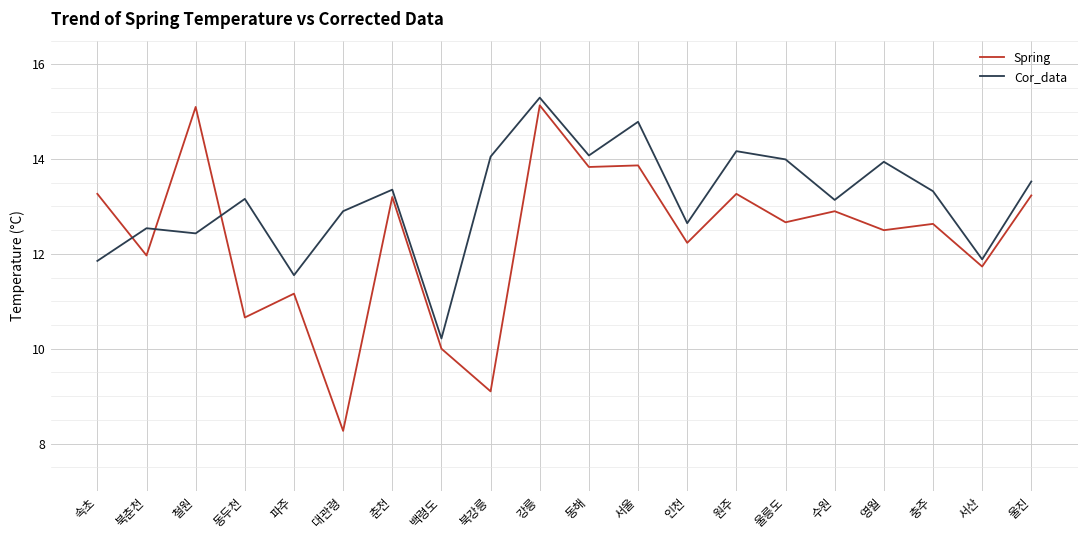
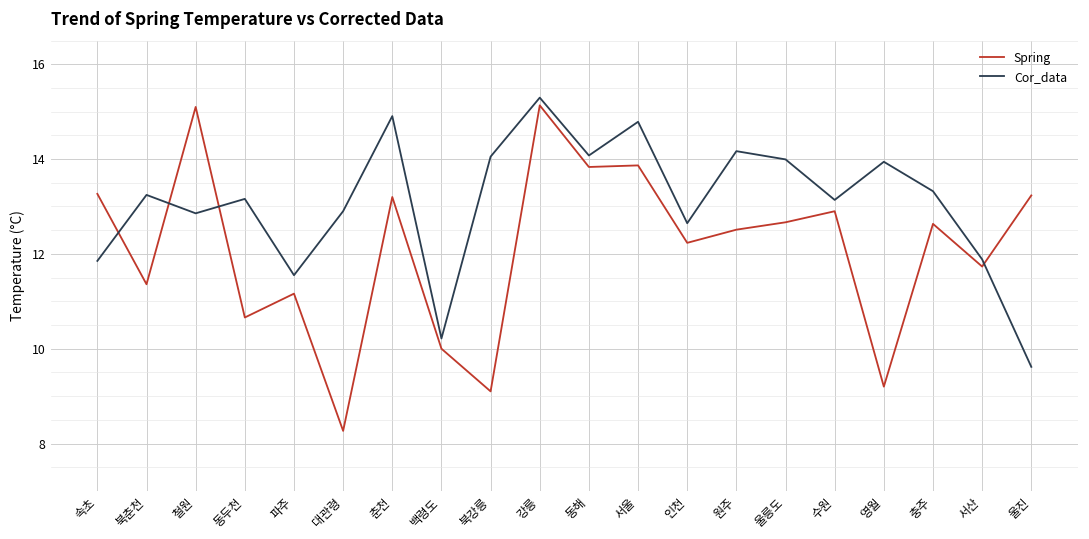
  {
    "Spring": {
      "속초": 13.3,
-     "북춘천": 12.0,
+     "북춘천": 11.4,
      "철원": 15.1,
      "동두천": 10.7,
      "파주": 11.2,
      "대관령": 8.3,
      "춘천": 13.2,
      "백령도": 10.0,
      "북강릉": 9.1,
      "강릉": 15.1,
      "동해": 13.8,
      "서울": 13.9,
      "인천": 12.2,
-     "원주": 13.3,
+     "원주": 12.5,
      "울릉도": 12.7,
      "수원": 12.9,
-     "영월": 12.5,
+     "영월": 9.2,
      "충주": 12.6,
      "서산": 11.7,
      "울진": 13.2
    },
    "Cor_data": {
      "속초": 11.9,
-     "북춘천": 12.5,
-     "철원": 12.4,
+     "북춘천": 13.2,
+     "철원": 12.9,
      "동두천": 13.2,
      "파주": 11.6,
      "대관령": 12.9,
-     "춘천": 13.4,
+     "춘천": 14.9,
      "백령도": 10.2,
      "북강릉": 14.1,
      "강릉": 15.3,
      "동해": 14.1,
      "서울": 14.8,
      "인천": 12.6,
      "원주": 14.2,
      "울릉도": 14.0,
      "수원": 13.1,
      "영월": 13.9,
      "충주": 13.3,
      "서산": 11.9,
-     "울진": 13.5
+     "울진": 9.6
    }
  }
